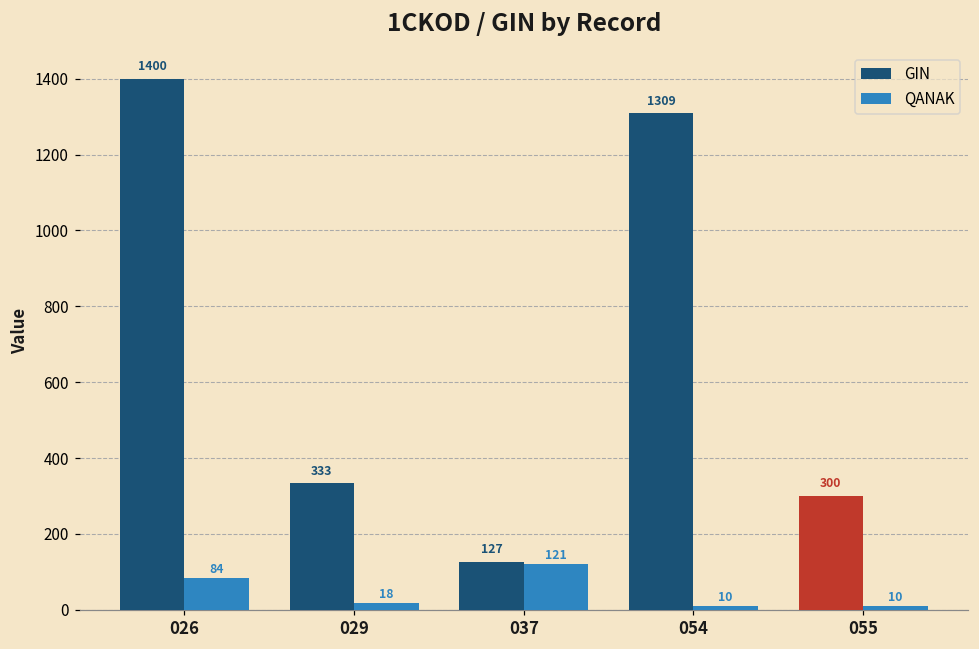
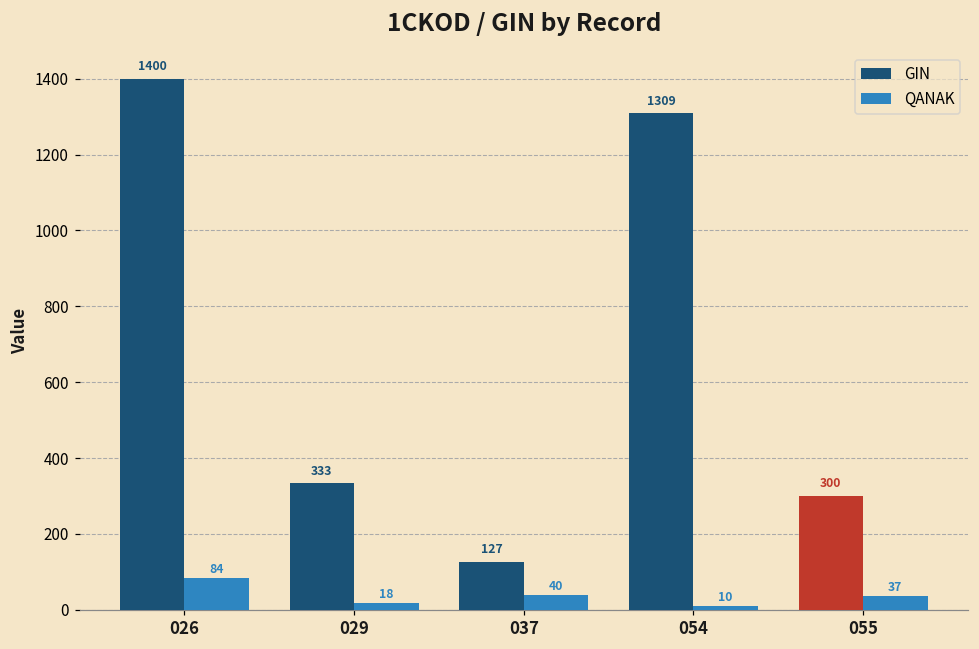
  {
    "GIN": {
      "026": 1400,
      "029": 333,
      "037": 127,
      "054": 1309,
      "055": 300
    },
    "QANAK": {
      "026": 84,
      "029": 18,
-     "037": 121,
+     "037": 40,
      "054": 10,
-     "055": 10
+     "055": 37
    }
  }
